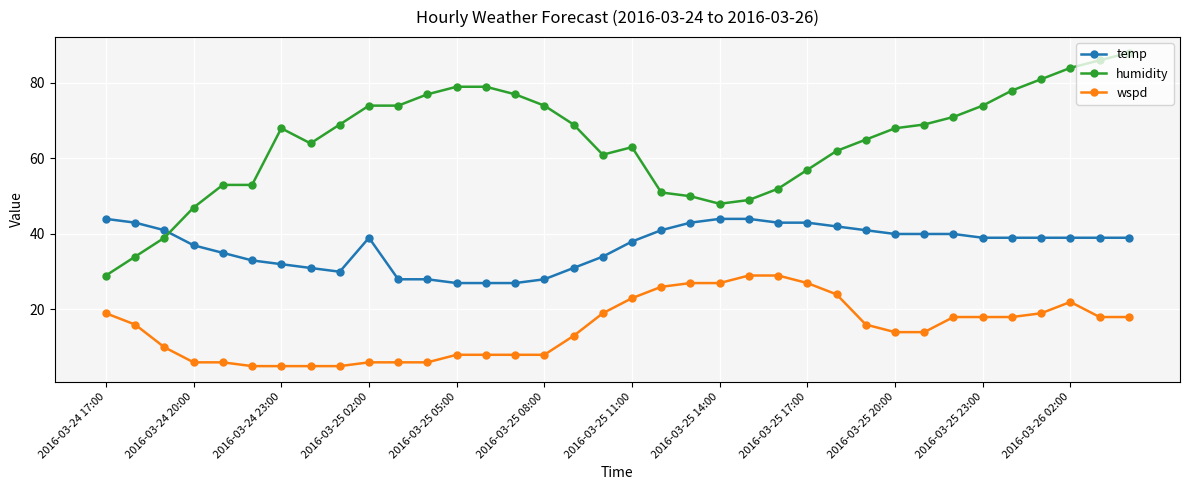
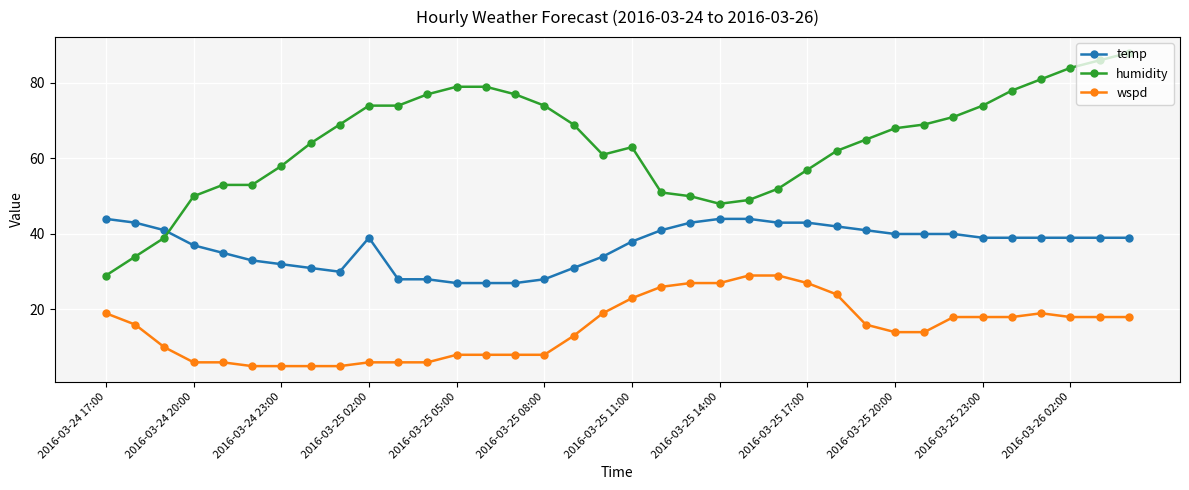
  {
    "temp": {
      "2016-03-24 17:00": 44,
      "2016-03-24 20:00": 37,
      "2016-03-24 23:00": 32,
      "2016-03-25 02:00": 39,
      "2016-03-25 05:00": 27,
      "2016-03-25 08:00": 28,
      "2016-03-25 11:00": 38,
      "2016-03-25 14:00": 44,
      "2016-03-25 17:00": 43,
      "2016-03-25 20:00": 40,
      "2016-03-25 23:00": 39,
      "2016-03-26 02:00": 39
    },
    "humidity": {
      "2016-03-24 17:00": 29,
-     "2016-03-24 20:00": 47,
-     "2016-03-24 23:00": 68,
+     "2016-03-24 20:00": 50,
+     "2016-03-24 23:00": 58,
      "2016-03-25 02:00": 74,
      "2016-03-25 05:00": 79,
      "2016-03-25 08:00": 74,
      "2016-03-25 11:00": 63,
      "2016-03-25 14:00": 48,
      "2016-03-25 17:00": 57,
      "2016-03-25 20:00": 68,
      "2016-03-25 23:00": 74,
      "2016-03-26 02:00": 84
    },
    "wspd": {
      "2016-03-24 17:00": 19,
      "2016-03-24 20:00": 6,
      "2016-03-24 23:00": 5,
      "2016-03-25 02:00": 6,
      "2016-03-25 05:00": 8,
      "2016-03-25 08:00": 8,
      "2016-03-25 11:00": 23,
      "2016-03-25 14:00": 27,
      "2016-03-25 17:00": 27,
      "2016-03-25 20:00": 14,
      "2016-03-25 23:00": 18,
-     "2016-03-26 02:00": 22
+     "2016-03-26 02:00": 18
    }
  }
